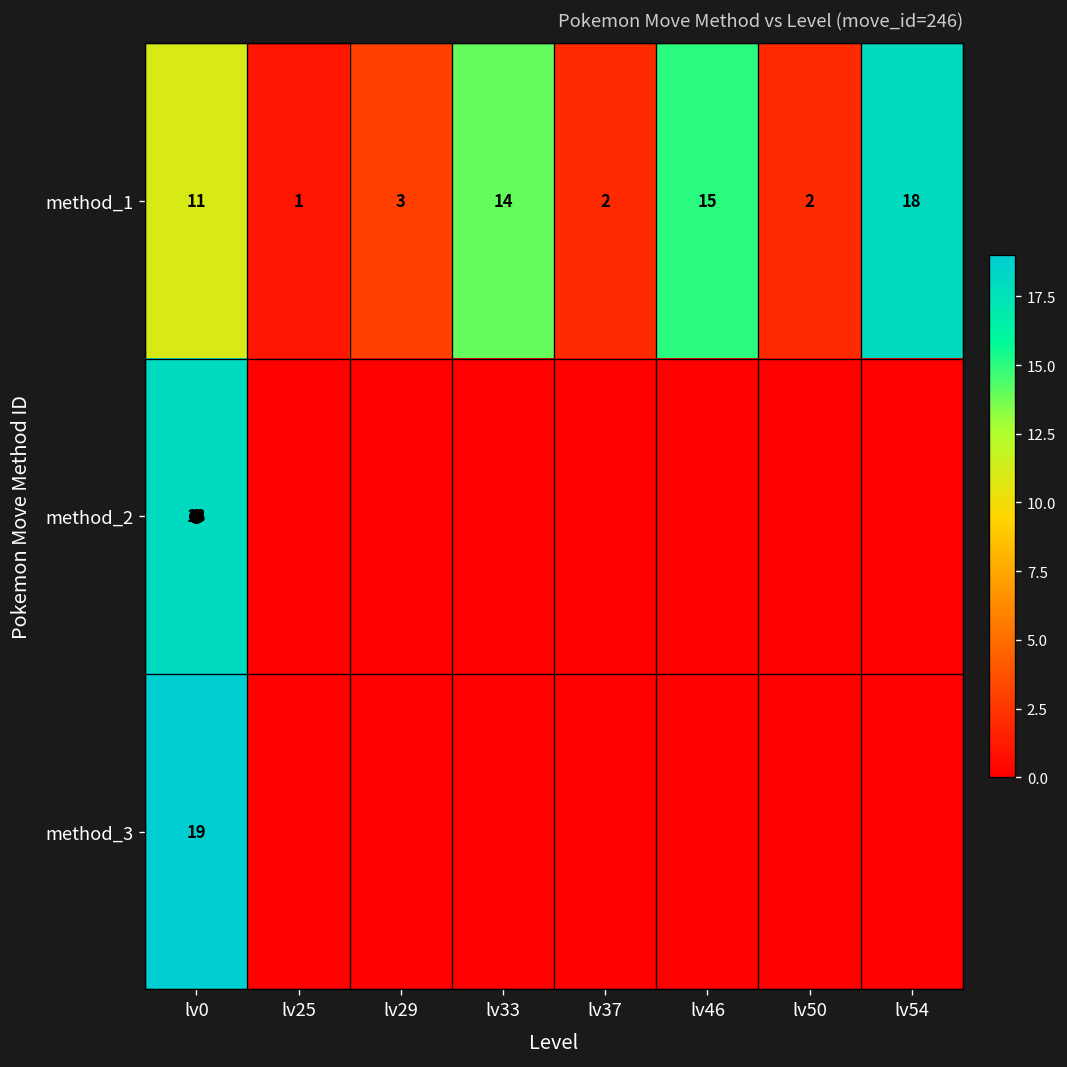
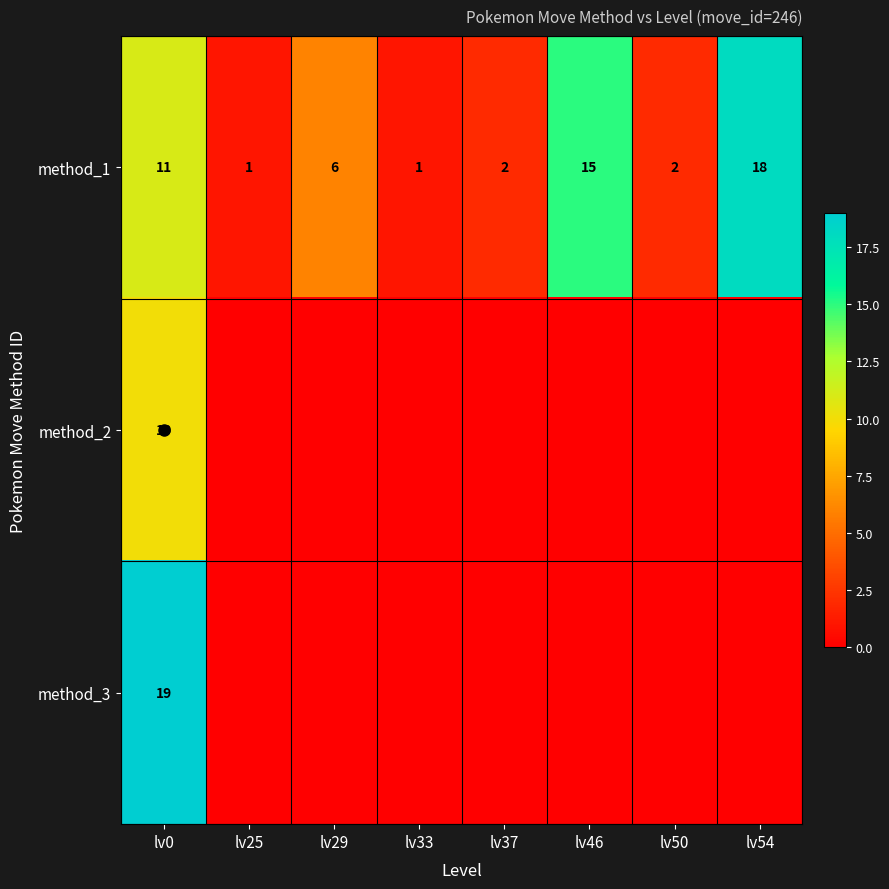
  {
    "method_1": {
      "lv0": 11,
      "lv25": 1,
-     "lv29": 3,
-     "lv33": 14,
+     "lv29": 6,
+     "lv33": 1,
      "lv37": 2,
      "lv46": 15,
      "lv50": 2,
      "lv54": 18
    },
    "method_2": {
-     "lv0": 18
+     "lv0": 10
    },
    "method_3": {
      "lv0": 19
    }
  }
